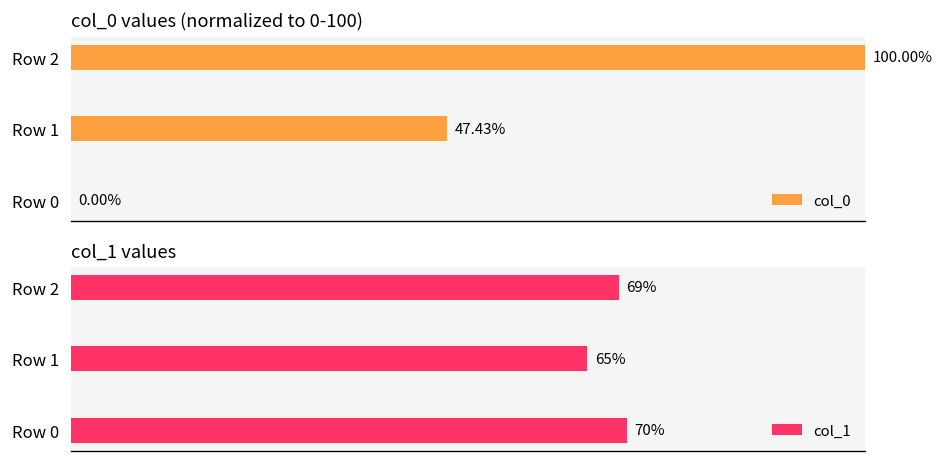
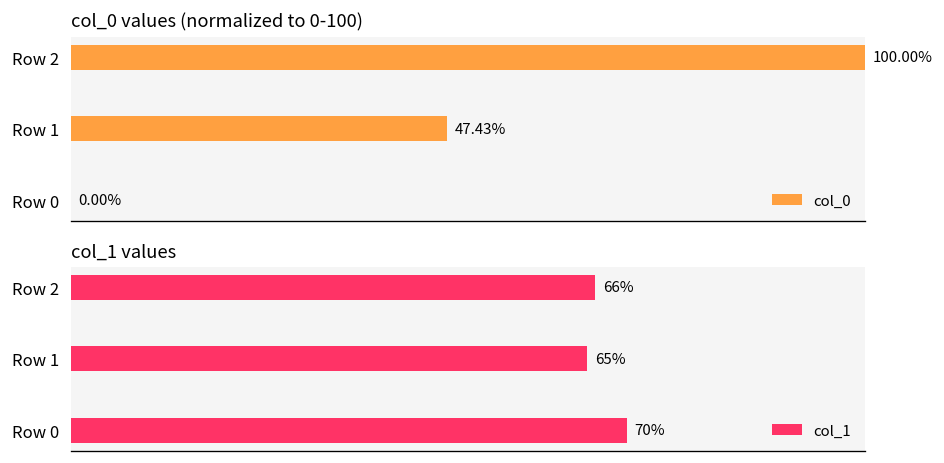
  {
    "col_0 values (normalized to 0-100)": {
      "Row 2": "100.00%",
      "Row 1": "47.43%",
      "Row 0": "0.00%"
    },
    "col_1 values": {
-     "Row 2": "69%",
+     "Row 2": "66%",
      "Row 1": "65%",
      "Row 0": "70%"
    }
  }
